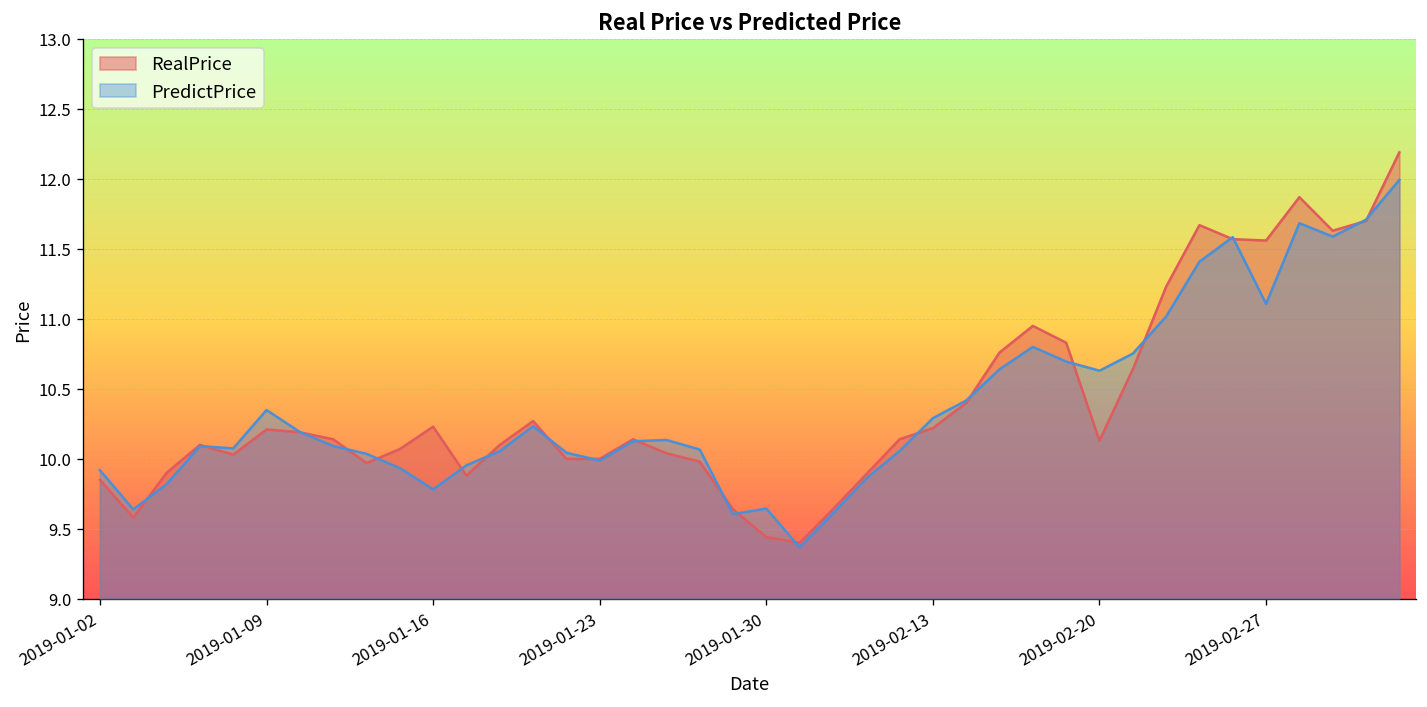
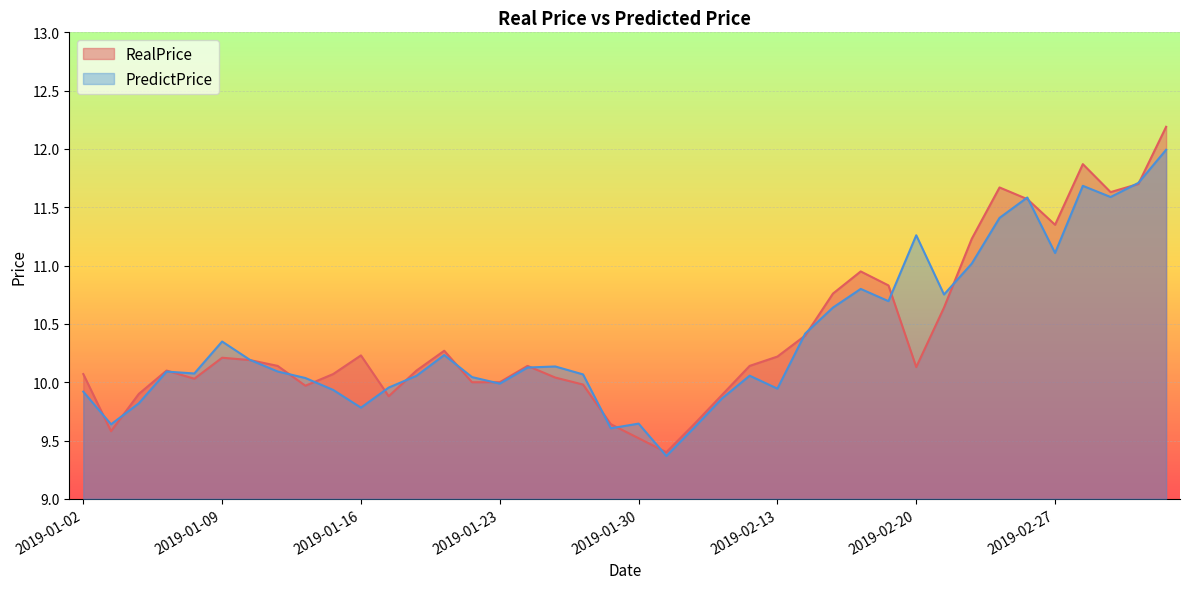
  {
    "RealPrice": {
-     "2019-01-02": 9.85,
+     "2019-01-02": 10.07,
      "2019-01-09": 10.21,
      "2019-01-16": 10.23,
-     "2019-01-30": 9.44,
+     "2019-01-30": 9.52,
      "2019-02-13": 10.22,
      "2019-02-20": 10.13,
-     "2019-02-27": 11.56
+     "2019-02-27": 11.35
    },
    "PredictPrice": {
      "2019-01-02": 9.92,
      "2019-01-09": 10.35,
      "2019-01-16": 9.78,
      "2019-01-30": 9.65,
-     "2019-02-13": 10.29,
-     "2019-02-20": 10.63,
+     "2019-02-13": 9.95,
+     "2019-02-20": 11.26,
      "2019-02-27": 11.11
    }
  }
